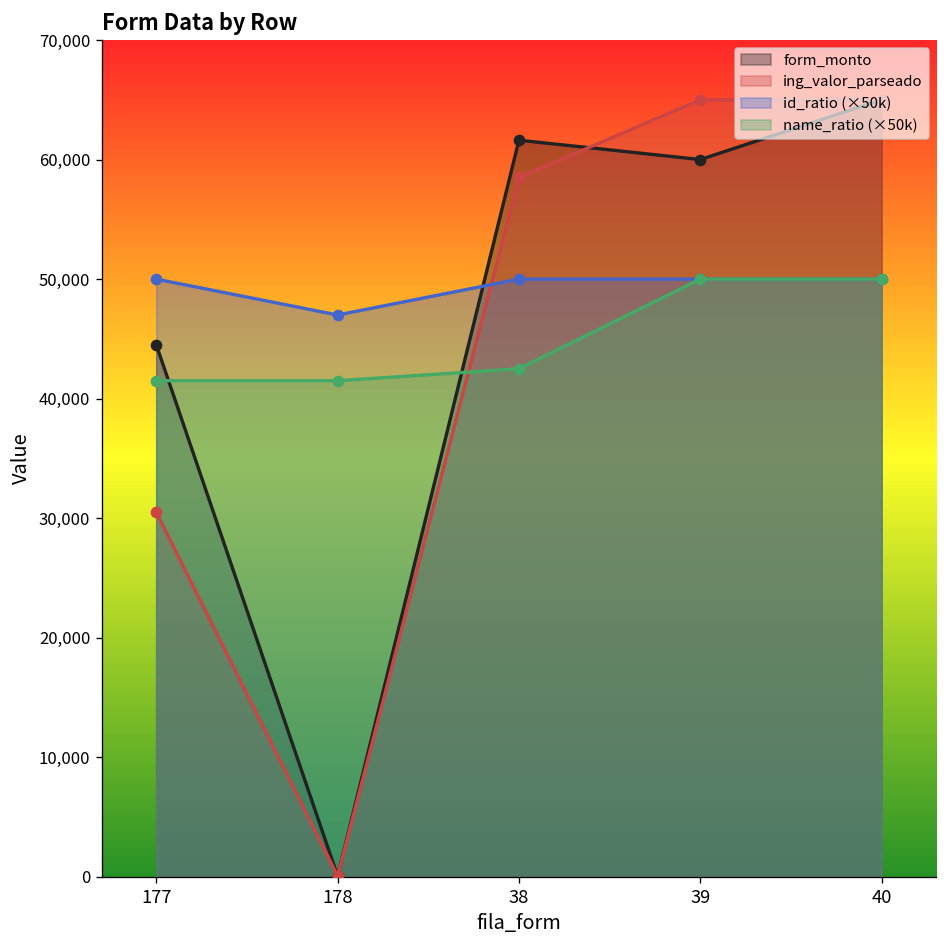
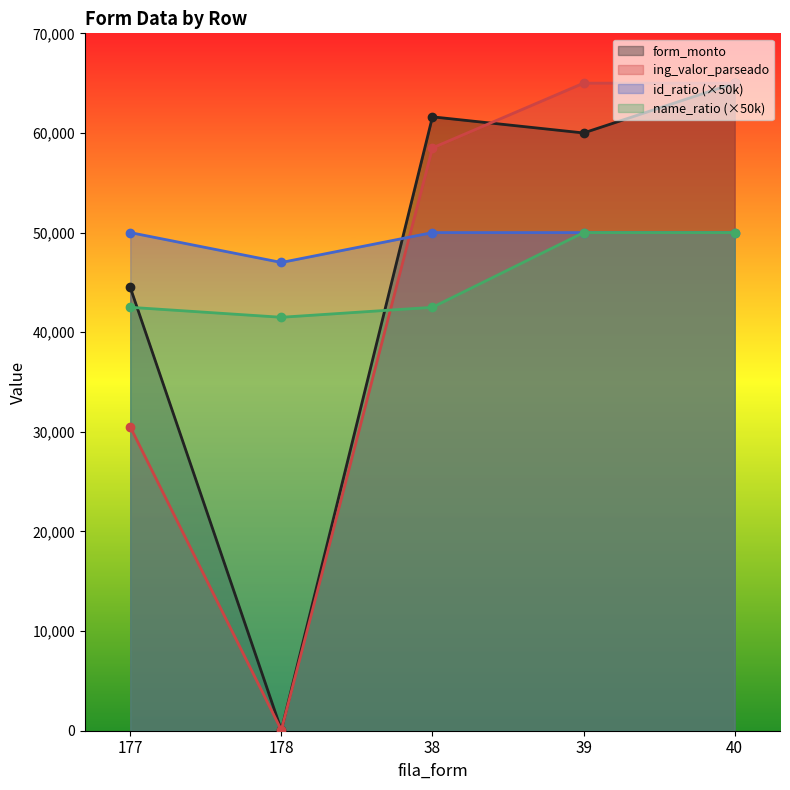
  {
    "form_monto": {
      "177": "45,000",
      "38": "62,000",
      "39": "60,000"
    },
    "ing_valor_parseado": {
      "177": "31,000",
      "38": "59,000",
      "39": "65,000"
    },
    "id_ratio (×50k)": {
      "177": "50,000",
      "178": "47,000",
      "38": "50,000"
    },
    "name_ratio (×50k)": {
-     "177": "42,000",
+     "177": "43,000",
      "178": "42,000",
      "38": "43,000"
    }
  }
